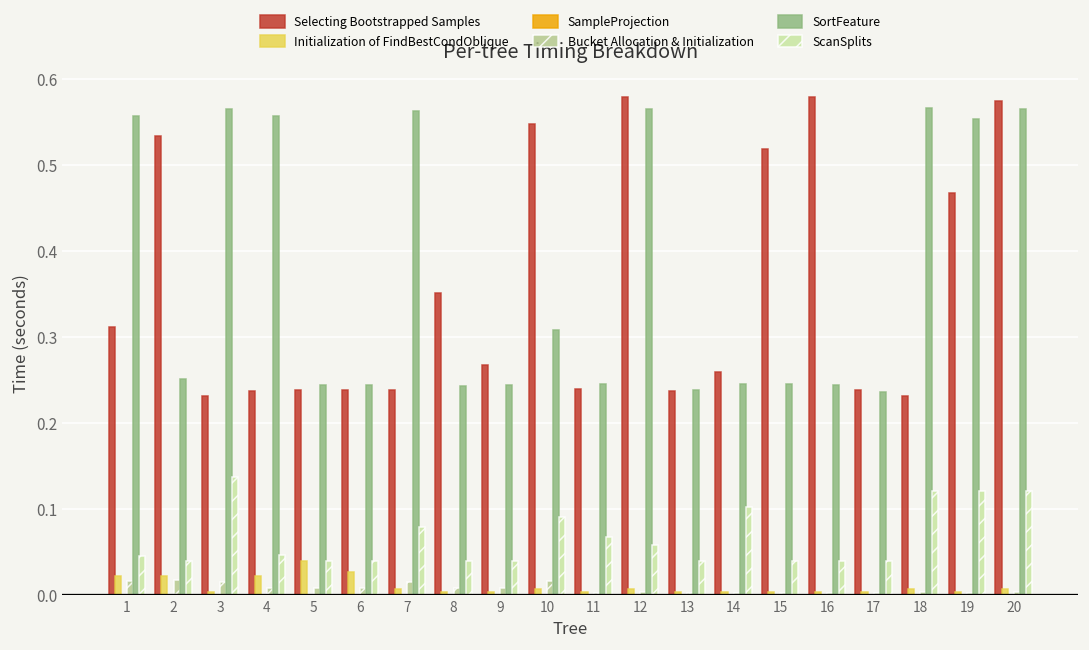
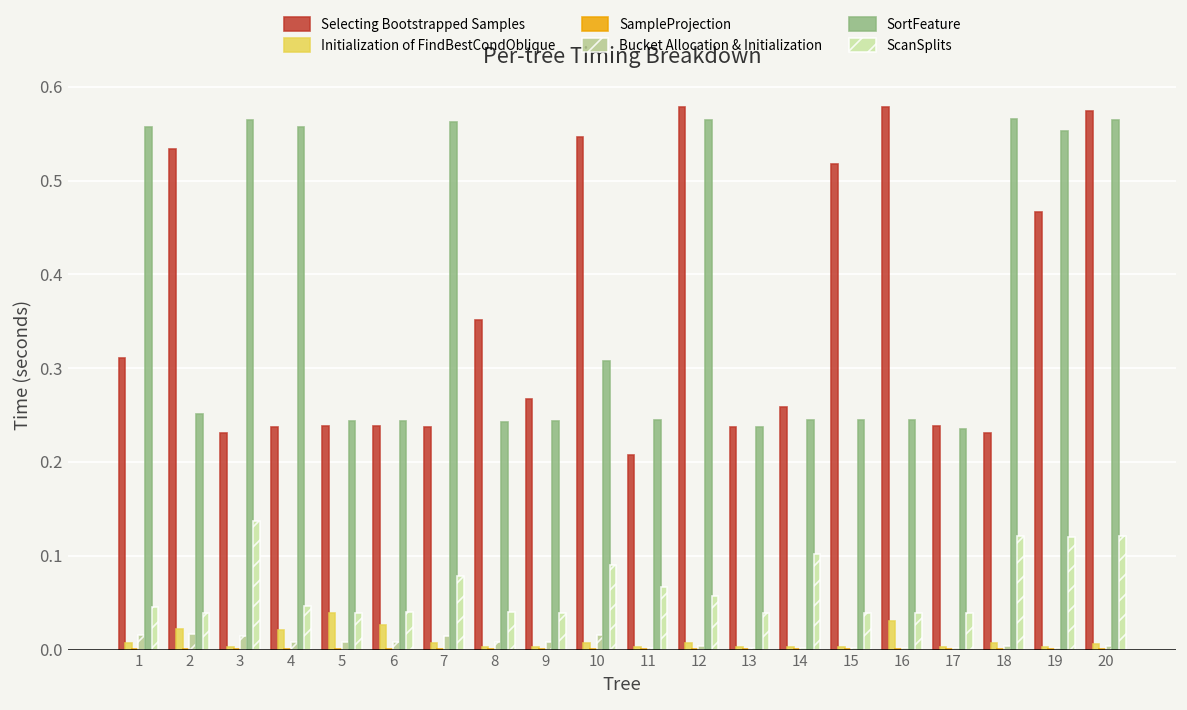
  {
    "Selecting Bootstrapped Samples": {
      "1": 0.31,
      "2": 0.53,
      "3": 0.23,
      "4": 0.24,
      "5": 0.24,
      "6": 0.24,
      "7": 0.24,
      "8": 0.35,
      "9": 0.27,
      "10": 0.55,
-     "11": 0.24,
+     "11": 0.21,
      "12": 0.58,
      "13": 0.24,
      "14": 0.26,
      "15": 0.52,
      "16": 0.58,
      "17": 0.24,
      "18": 0.23,
      "19": 0.47,
      "20": 0.57
    },
    "Initialization of FindBestCondOblique": {
-     "1": 0.02,
+     "1": 0.01,
      "2": 0.02,
      "4": 0.02,
      "5": 0.04,
      "6": 0.03,
      "7": 0.01,
      "10": 0.01,
      "12": 0.01,
-     "16": 0.00,
+     "16": 0.03,
      "18": 0.01,
      "20": 0.01
    }
  }
